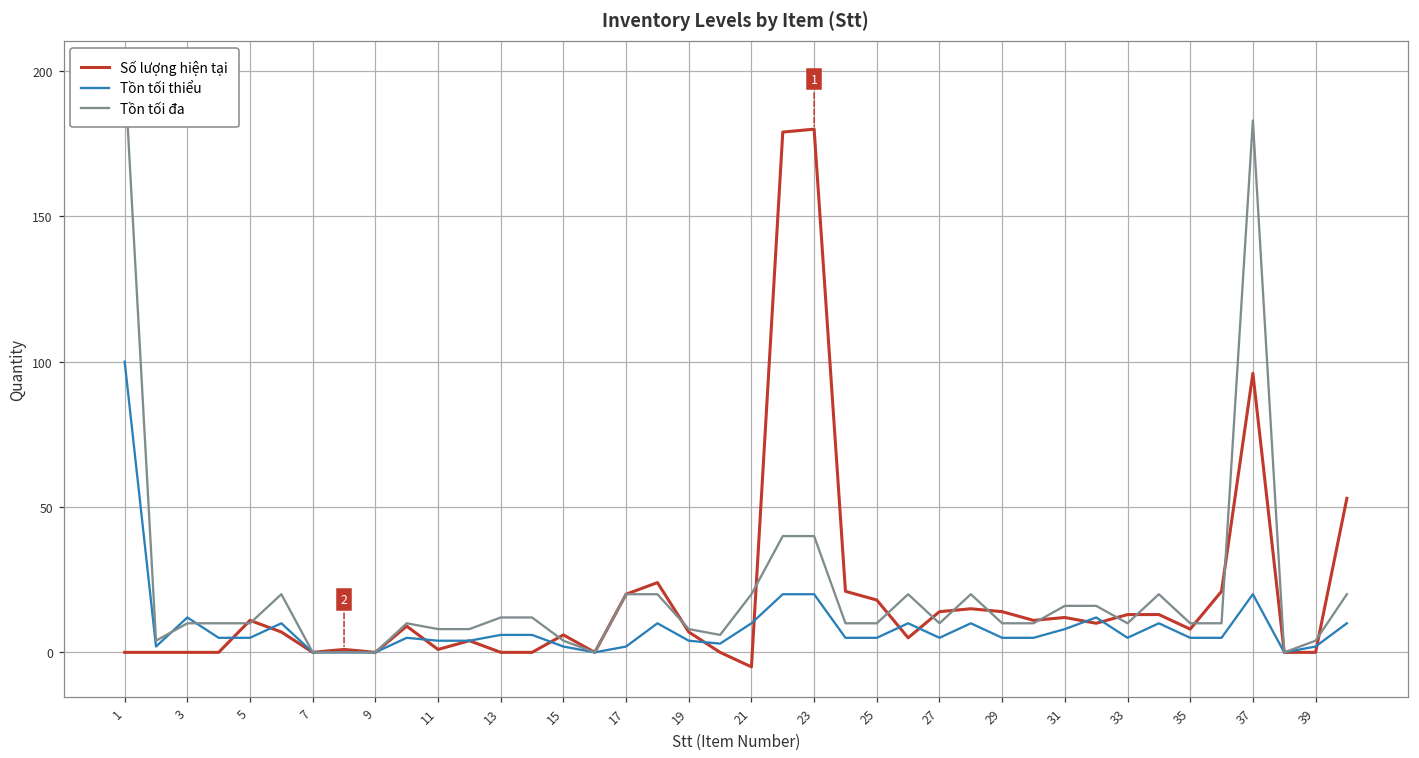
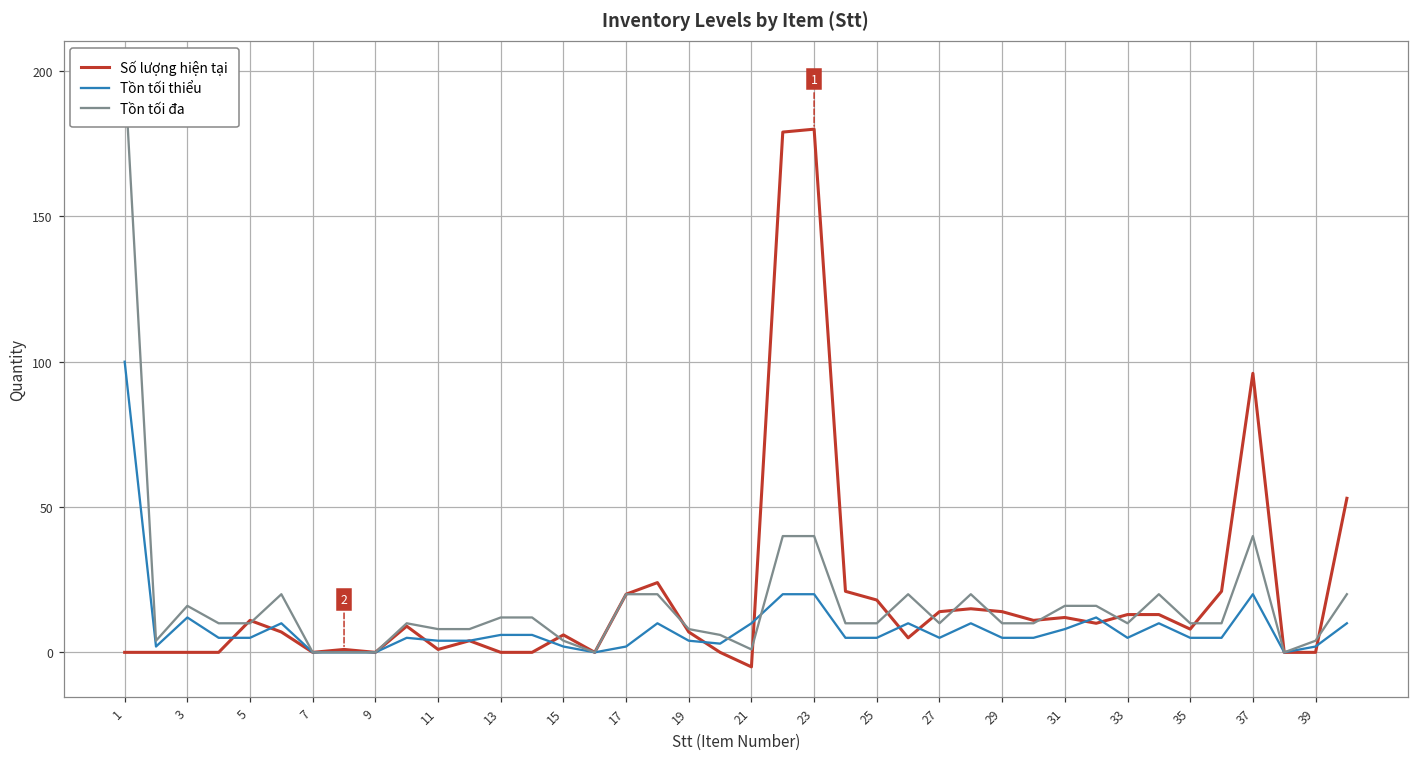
  {
    "Số lượng hiện tại": {
      "1": 0,
      "3": 0,
      "5": 11,
      "11": 1,
      "13": 0,
      "15": 6,
      "19": 7,
      "21": -5,
      "25": 18,
      "27": 14,
      "29": 14,
      "31": 12,
      "33": 13,
      "35": 8,
      "37": 96,
      "39": 0
    },
    "Tồn tối thiểu": {
      "1": 100,
      "3": 12,
      "5": 5,
      "11": 4,
      "13": 6,
      "15": 2,
      "17": 2,
      "19": 4,
      "21": 10,
      "23": 20,
      "25": 5,
      "27": 5,
      "29": 5,
      "31": 8,
      "33": 5,
      "35": 5,
      "37": 20,
      "39": 2
    },
    "Tồn tối đa": {
-     "3": 10,
+     "3": 16,
      "5": 10,
      "11": 8,
      "13": 12,
      "15": 4,
      "19": 8,
-     "21": 20,
+     "21": 1,
      "23": 40,
      "25": 10,
      "27": 10,
      "29": 10,
      "31": 16,
      "33": 10,
      "35": 10,
-     "37": 183,
+     "37": 40,
      "39": 4
    }
  }
